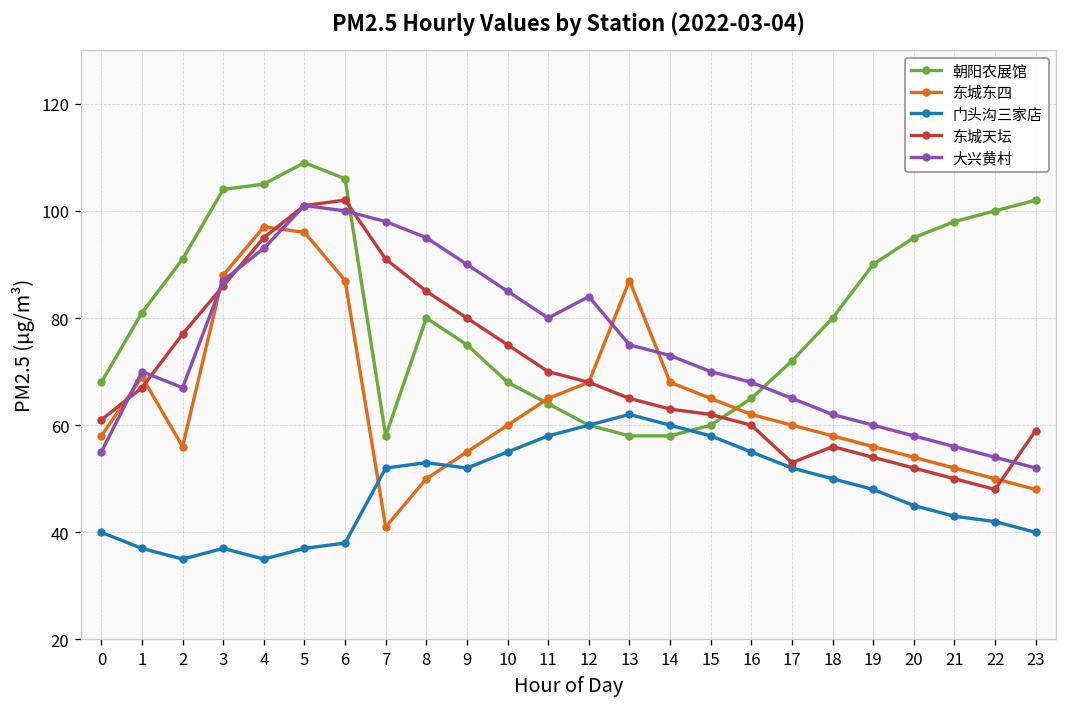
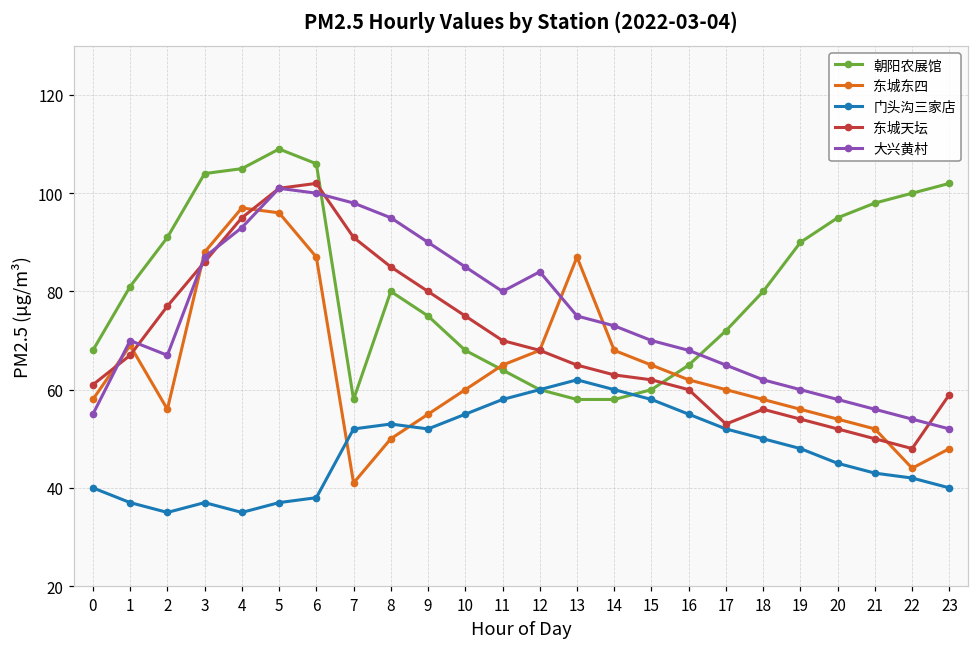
  {
    "朝阳农展馆": {
      "0": 68,
      "1": 81,
      "2": 91,
      "3": 104,
      "4": 105,
      "5": 109,
      "6": 106,
      "7": 58,
      "8": 80,
      "9": 75,
      "10": 68,
      "11": 64,
      "13": 58,
      "14": 58,
      "15": 60,
      "16": 65,
      "17": 72,
      "18": 80,
      "19": 90,
      "20": 95,
      "21": 98,
      "22": 100,
      "23": 102
    },
    "东城东四": {
      "0": 58,
      "1": 69,
      "2": 56,
      "3": 88,
      "4": 97,
      "5": 96,
      "6": 87,
      "7": 41,
      "8": 50,
      "9": 55,
      "10": 60,
      "11": 65,
      "13": 87,
      "14": 68,
      "15": 65,
      "16": 62,
      "17": 60,
      "18": 58,
      "19": 56,
      "20": 54,
      "21": 52,
-     "22": 50,
+     "22": 44,
      "23": 48
    },
    "门头沟三家店": {
      "0": 40,
      "1": 37,
      "2": 35,
      "3": 37,
      "4": 35,
      "5": 37,
      "6": 38,
      "7": 52,
      "8": 53,
      "9": 52,
      "10": 55,
      "11": 58,
      "13": 62,
      "14": 60,
      "15": 58,
      "16": 55,
      "17": 52,
      "18": 50,
      "19": 48,
      "20": 45,
      "21": 43,
      "22": 42,
      "23": 40
    },
    "东城天坛": {
      "0": 61,
      "1": 67,
      "2": 77,
      "3": 86,
      "4": 95,
      "6": 102,
      "7": 91,
      "8": 85,
      "9": 80,
      "10": 75,
      "11": 70,
      "13": 65,
      "14": 63,
      "15": 62,
      "16": 60,
      "17": 53,
      "18": 56,
      "19": 54,
      "20": 52,
      "21": 50,
      "22": 48,
      "23": 59
    },
    "大兴黄村": {
      "0": 55,
      "1": 70,
      "2": 67,
      "3": 87,
      "4": 93,
      "6": 100,
      "7": 98,
      "8": 95,
      "9": 90,
      "10": 85,
      "11": 80,
      "12": 84,
      "13": 75,
      "14": 73,
      "15": 70,
      "16": 68,
      "17": 65,
      "18": 62,
      "19": 60,
      "20": 58,
      "21": 56,
      "22": 54,
      "23": 52
    }
  }
